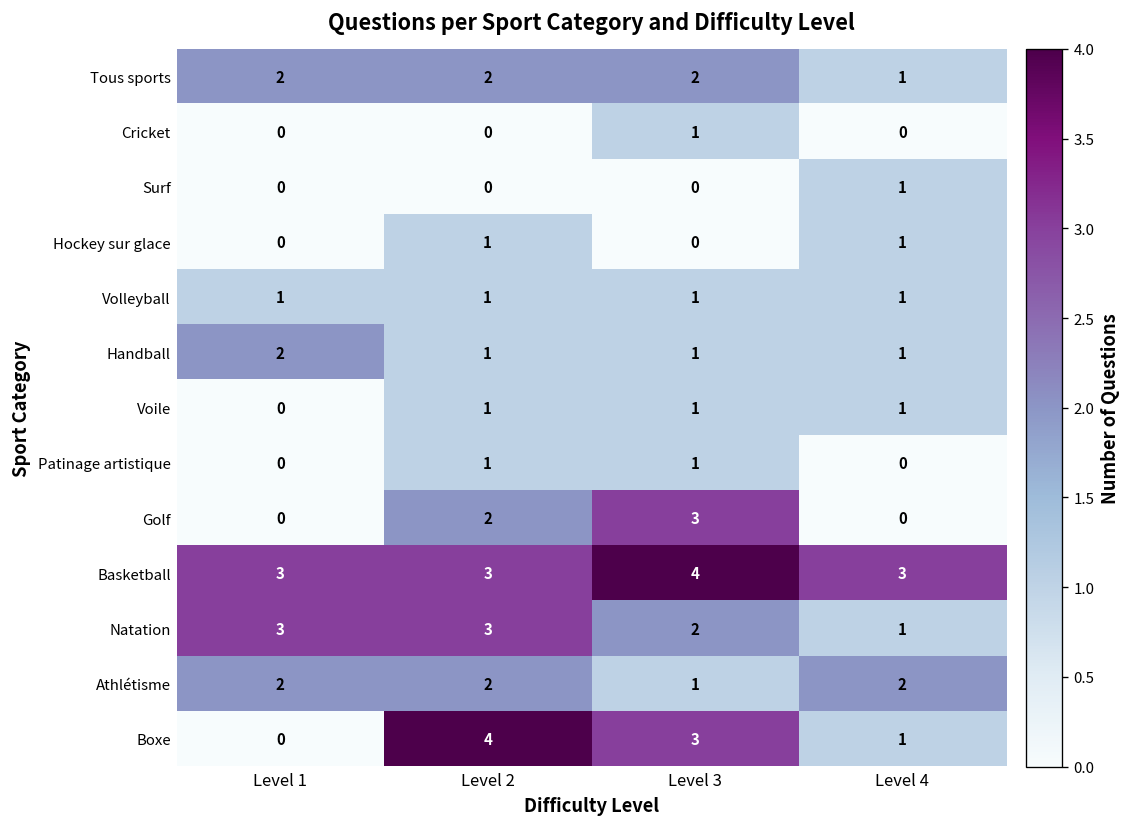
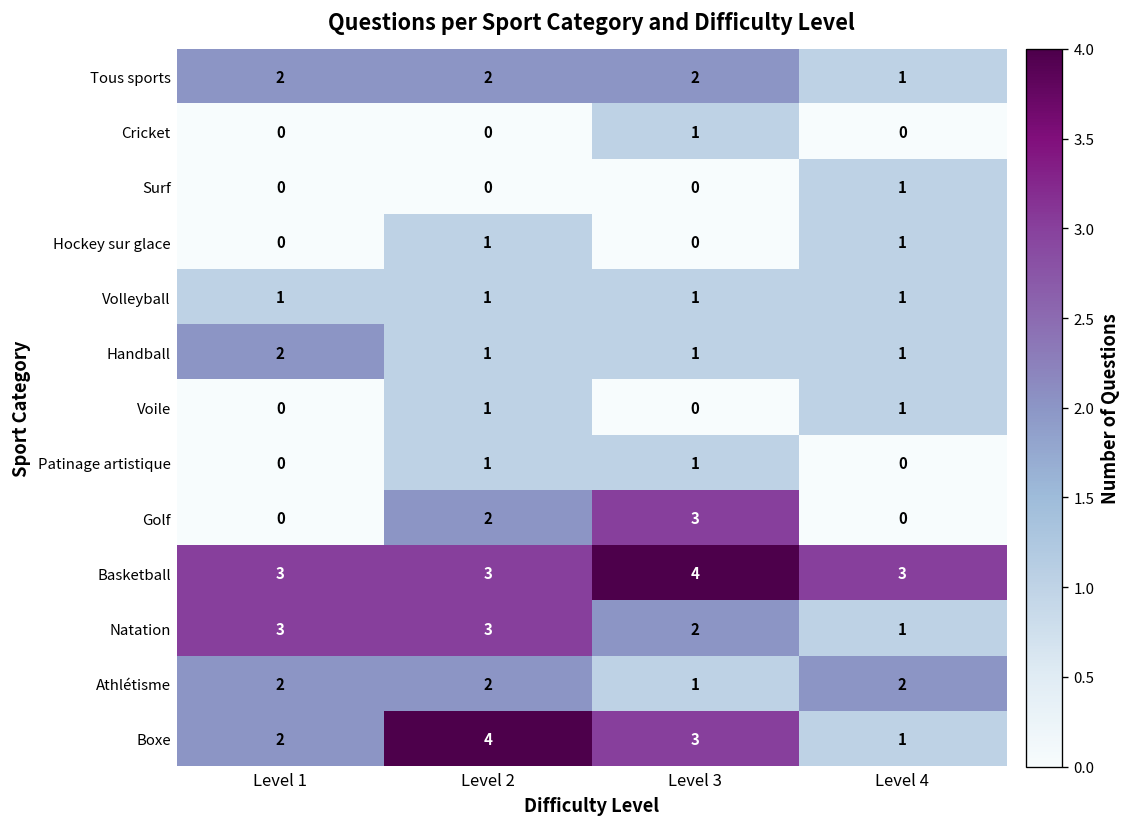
  {
    "Tous sports": {
      "Level 1": 2,
      "Level 2": 2,
      "Level 3": 2,
      "Level 4": 1
    },
    "Cricket": {
      "Level 1": 0,
      "Level 2": 0,
      "Level 3": 1,
      "Level 4": 0
    },
    "Surf": {
      "Level 1": 0,
      "Level 2": 0,
      "Level 3": 0,
      "Level 4": 1
    },
    "Hockey sur glace": {
      "Level 1": 0,
      "Level 2": 1,
      "Level 3": 0,
      "Level 4": 1
    },
    "Volleyball": {
      "Level 1": 1,
      "Level 2": 1,
      "Level 3": 1,
      "Level 4": 1
    },
    "Handball": {
      "Level 1": 2,
      "Level 2": 1,
      "Level 3": 1,
      "Level 4": 1
    },
    "Voile": {
      "Level 1": 0,
      "Level 2": 1,
-     "Level 3": 1,
+     "Level 3": 0,
      "Level 4": 1
    },
    "Patinage artistique": {
      "Level 1": 0,
      "Level 2": 1,
      "Level 3": 1,
      "Level 4": 0
    },
    "Golf": {
      "Level 1": 0,
      "Level 2": 2,
      "Level 3": 3,
      "Level 4": 0
    },
    "Basketball": {
      "Level 1": 3,
      "Level 2": 3,
      "Level 3": 4,
      "Level 4": 3
    },
    "Natation": {
      "Level 1": 3,
      "Level 2": 3,
      "Level 3": 2,
      "Level 4": 1
    },
    "Athlétisme": {
      "Level 1": 2,
      "Level 2": 2,
      "Level 3": 1,
      "Level 4": 2
    },
    "Boxe": {
-     "Level 1": 0,
+     "Level 1": 2,
      "Level 2": 4,
      "Level 3": 3,
      "Level 4": 1
    }
  }
